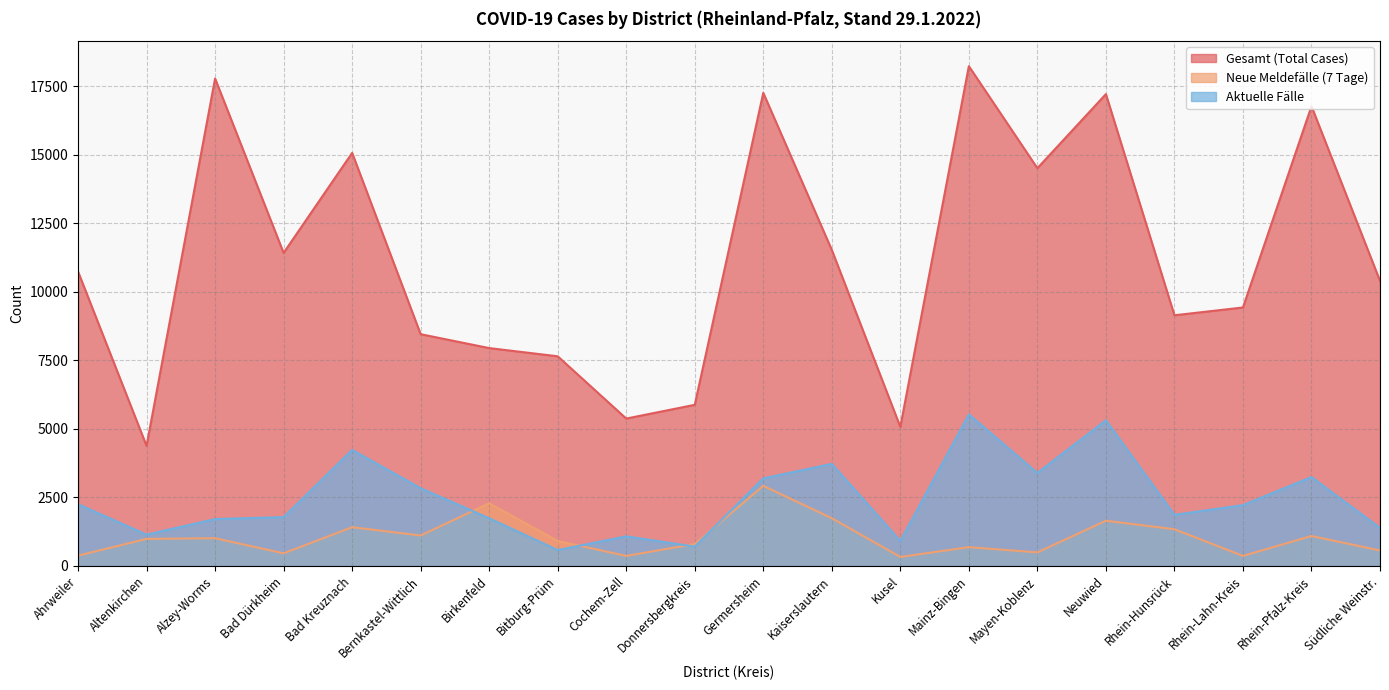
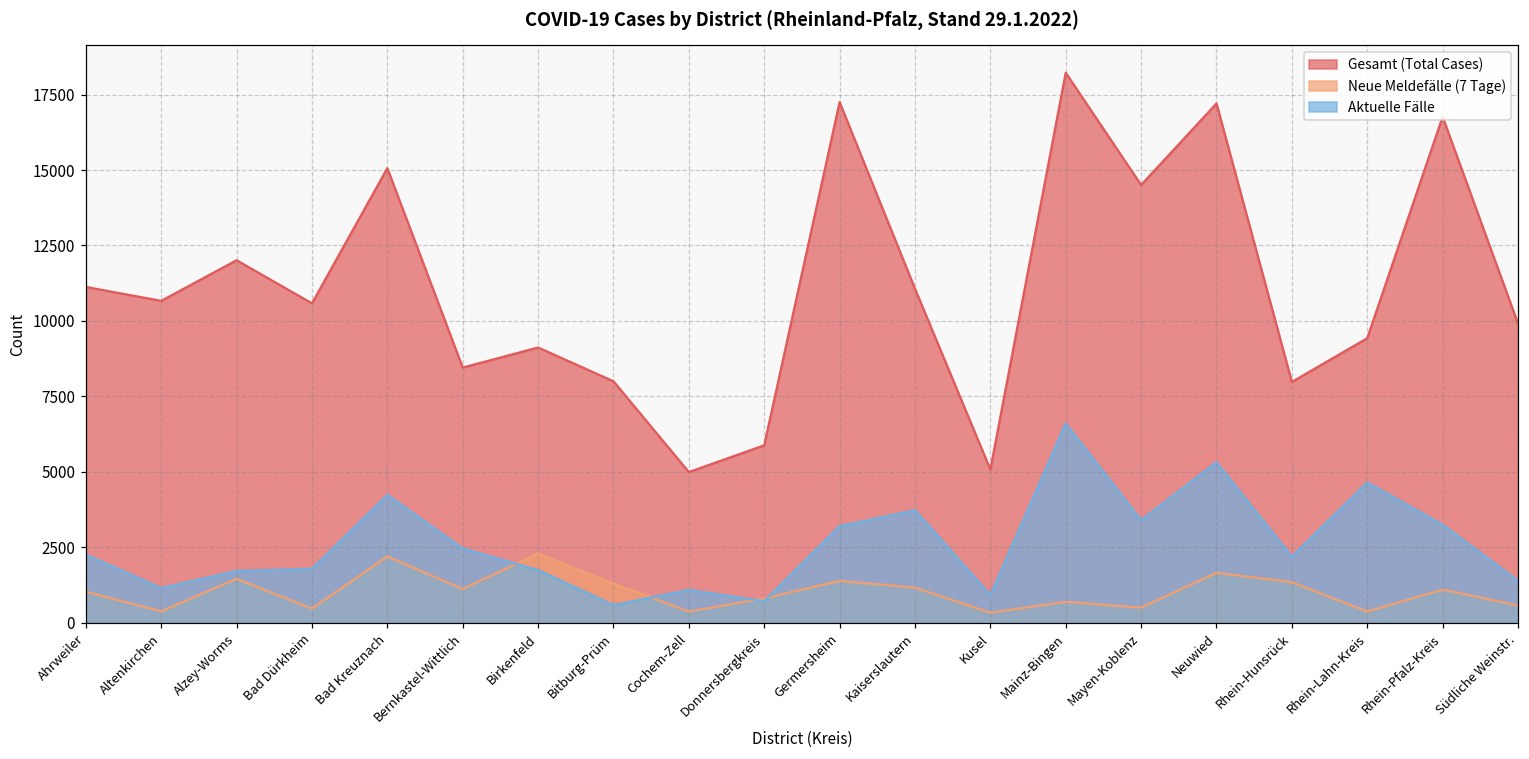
  {
    "Gesamt (Total Cases)": {
-     "Ahrweiler": 10700,
-     "Altenkirchen": 4400,
-     "Alzey-Worms": 17800,
-     "Bad Dürkheim": 11400,
+     "Ahrweiler": 11100,
+     "Altenkirchen": 10700,
+     "Alzey-Worms": 12000,
+     "Bad Dürkheim": 10600,
      "Bad Kreuznach": 15100,
      "Bernkastel-Wittlich": 8500,
-     "Birkenfeld": 7900,
-     "Bitburg-Prüm": 7600,
-     "Cochem-Zell": 5400,
+     "Birkenfeld": 9100,
+     "Bitburg-Prüm": 8000,
+     "Cochem-Zell": 5000,
      "Donnersbergkreis": 5900,
      "Germersheim": 17300,
-     "Kaiserslautern": 11500,
+     "Kaiserslautern": 11100,
      "Kusel": 5100,
      "Mainz-Bingen": 18200,
      "Mayen-Koblenz": 14500,
      "Neuwied": 17200,
-     "Rhein-Hunsrück": 9100,
+     "Rhein-Hunsrück": 8000,
      "Rhein-Lahn-Kreis": 9400,
-     "Südliche Weinstr.": 10400
+     "Südliche Weinstr.": 9900
    },
    "Neue Meldefälle (7 Tage)": {
-     "Ahrweiler": 400,
-     "Altenkirchen": 1000,
-     "Alzey-Worms": 1000,
+     "Ahrweiler": 1000,
+     "Altenkirchen": 400,
+     "Alzey-Worms": 1400,
      "Bad Dürkheim": 500,
-     "Bad Kreuznach": 1400,
+     "Bad Kreuznach": 2200,
      "Bernkastel-Wittlich": 1100,
      "Birkenfeld": 2300,
-     "Bitburg-Prüm": 900,
+     "Bitburg-Prüm": 1300,
      "Cochem-Zell": 400,
      "Donnersbergkreis": 800,
-     "Germersheim": 2900,
-     "Kaiserslautern": 1700,
+     "Germersheim": 1400,
+     "Kaiserslautern": 1200,
      "Kusel": 300,
      "Mainz-Bingen": 700,
      "Mayen-Koblenz": 500,
      "Neuwied": 1600,
      "Rhein-Hunsrück": 1300,
      "Rhein-Lahn-Kreis": 400,
      "Rhein-Pfalz-Kreis": 1100,
      "Südliche Weinstr.": 600
    },
    "Aktuelle Fälle": {
      "Ahrweiler": 2300,
      "Altenkirchen": 1100,
      "Alzey-Worms": 1700,
      "Bad Dürkheim": 1800,
      "Bad Kreuznach": 4200,
-     "Bernkastel-Wittlich": 2800,
+     "Bernkastel-Wittlich": 2500,
      "Birkenfeld": 1700,
      "Bitburg-Prüm": 600,
      "Cochem-Zell": 1100,
      "Donnersbergkreis": 700,
      "Germersheim": 3200,
      "Kaiserslautern": 3700,
      "Kusel": 900,
-     "Mainz-Bingen": 5500,
+     "Mainz-Bingen": 6600,
      "Mayen-Koblenz": 3400,
      "Neuwied": 5300,
-     "Rhein-Hunsrück": 1900,
-     "Rhein-Lahn-Kreis": 2200,
+     "Rhein-Hunsrück": 2200,
+     "Rhein-Lahn-Kreis": 4600,
      "Rhein-Pfalz-Kreis": 3200,
      "Südliche Weinstr.": 1400
    }
  }
